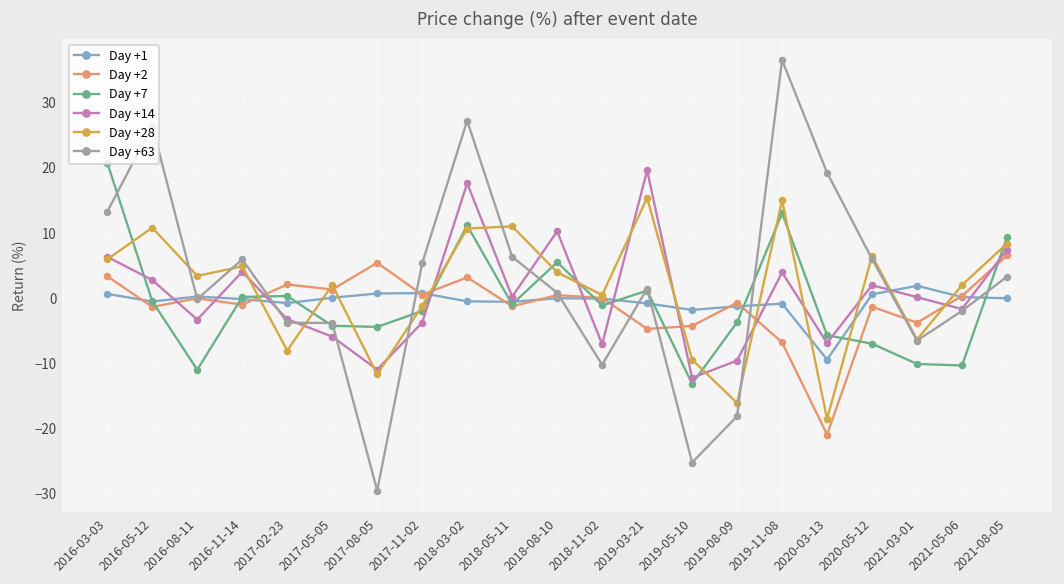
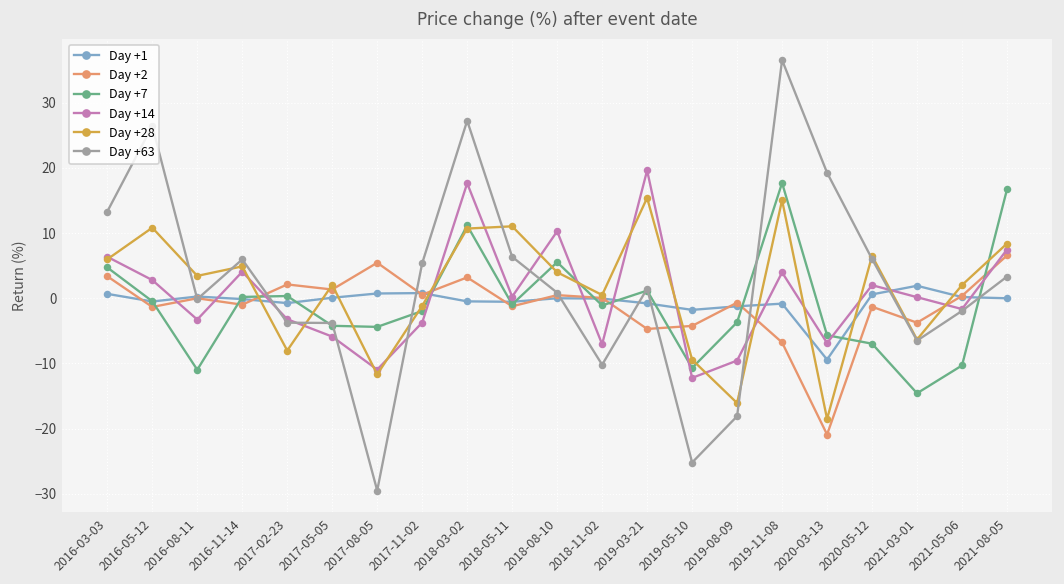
  {
    "Day +7": {
-     "2016-03-03": 21,
+     "2016-03-03": 5,
      "2016-08-11": -11,
      "2017-02-23": 0,
      "2017-08-05": -4,
      "2017-11-02": -2,
      "2018-03-02": 11,
      "2018-08-10": 6,
      "2018-11-02": -1,
-     "2019-05-10": -13,
+     "2019-05-10": -11,
      "2019-08-09": -4,
-     "2019-11-08": 13,
+     "2019-11-08": 18,
      "2020-03-13": -6,
      "2020-05-12": -7,
-     "2021-03-01": -10,
+     "2021-03-01": -15,
      "2021-05-06": -10,
-     "2021-08-05": 9
+     "2021-08-05": 17
    }
  }
